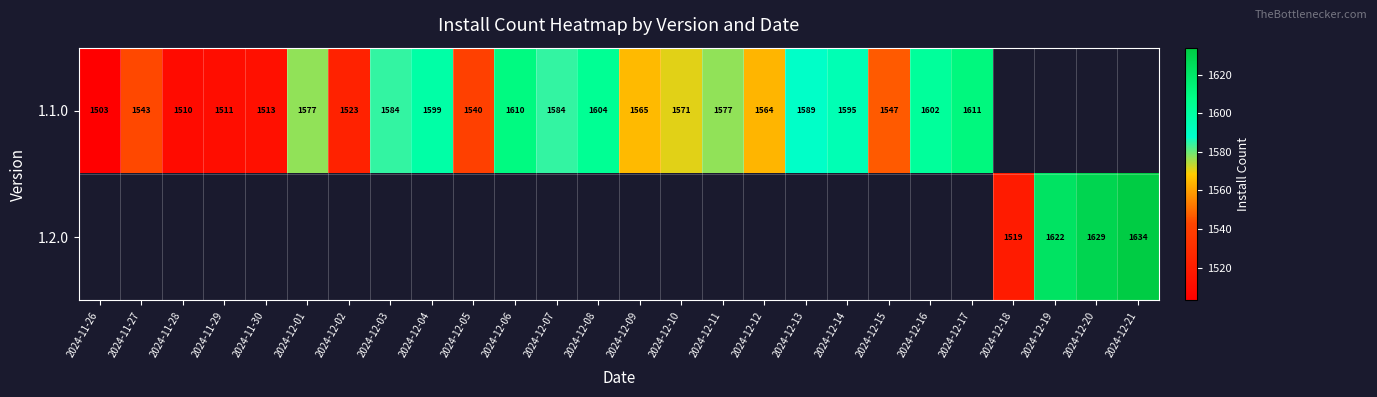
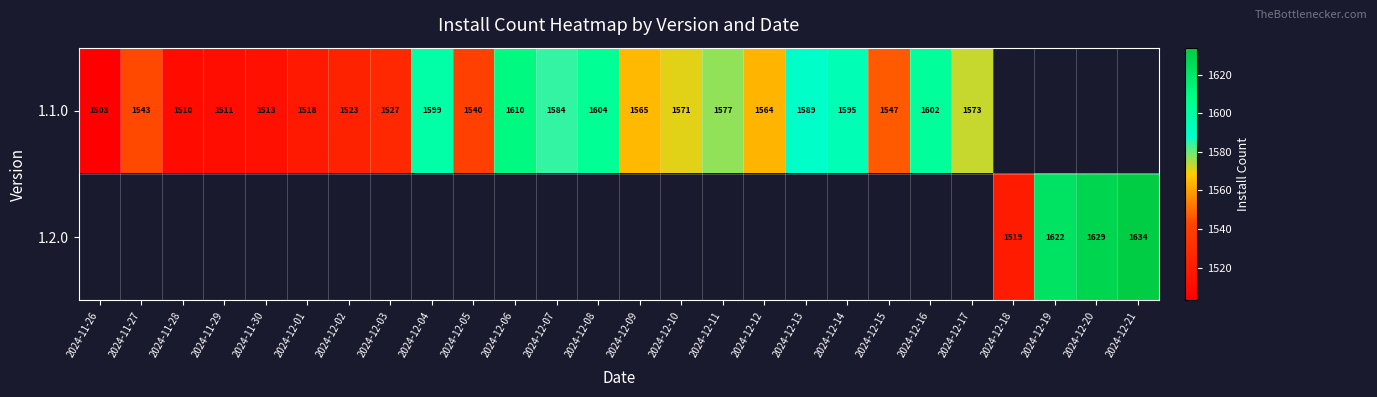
  {
    "1.1.0": {
      "2024-11-26": 1503,
      "2024-11-27": 1543,
      "2024-11-28": 1510,
      "2024-11-29": 1511,
      "2024-11-30": 1513,
-     "2024-12-01": 1577,
+     "2024-12-01": 1518,
      "2024-12-02": 1523,
-     "2024-12-03": 1584,
+     "2024-12-03": 1527,
      "2024-12-04": 1599,
      "2024-12-05": 1540,
      "2024-12-06": 1610,
      "2024-12-07": 1584,
      "2024-12-08": 1604,
      "2024-12-09": 1565,
      "2024-12-10": 1571,
      "2024-12-11": 1577,
      "2024-12-12": 1564,
      "2024-12-13": 1589,
      "2024-12-14": 1595,
      "2024-12-15": 1547,
      "2024-12-16": 1602,
-     "2024-12-17": 1611
+     "2024-12-17": 1573
    },
    "1.2.0": {
      "2024-12-18": 1519,
      "2024-12-19": 1622,
      "2024-12-20": 1629,
      "2024-12-21": 1634
    }
  }
